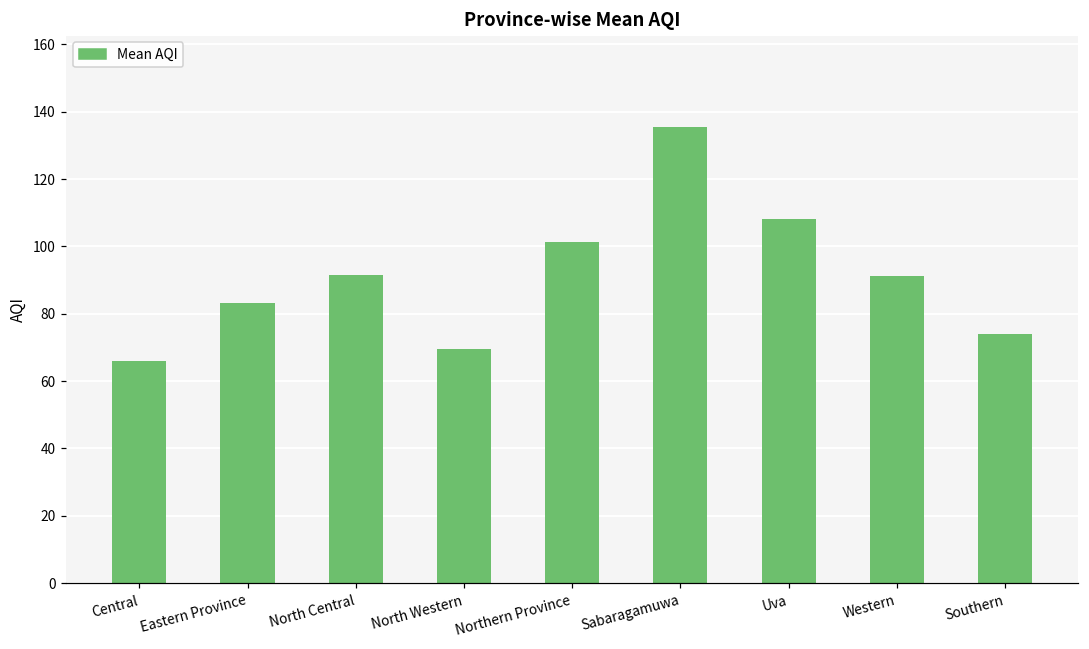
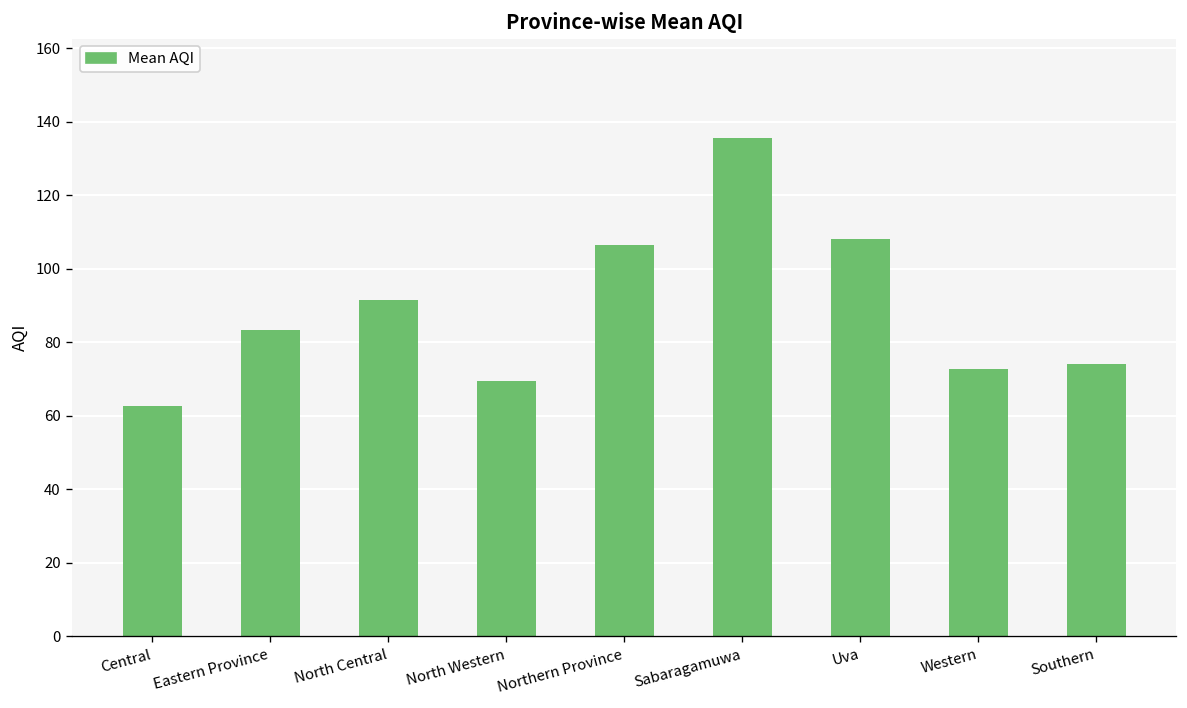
  {
-   "Central": 66,
+   "Central": 63,
    "Eastern Province": 83,
    "North Central": 92,
    "North Western": 70,
-   "Northern Province": 101,
+   "Northern Province": 107,
    "Sabaragamuwa": 136,
    "Uva": 108,
-   "Western": 91,
+   "Western": 73,
    "Southern": 74
  }
